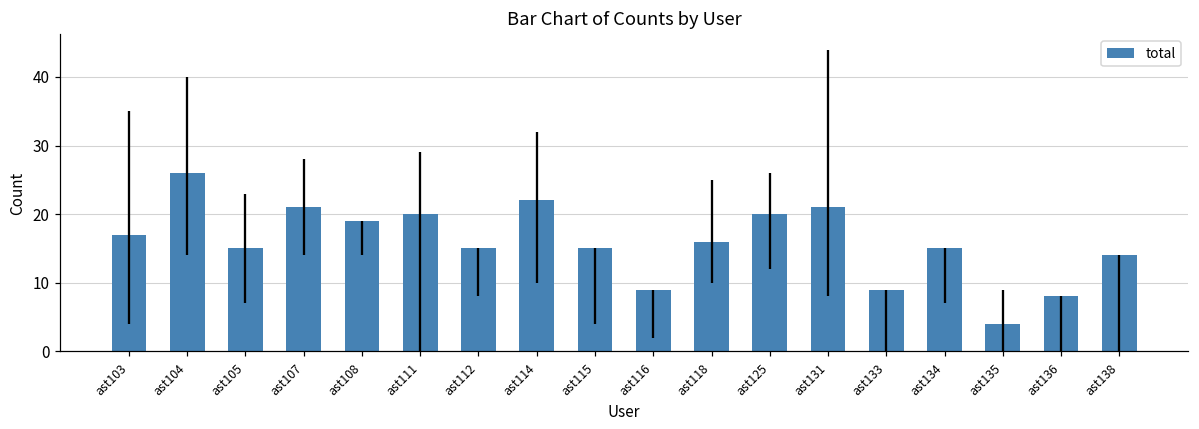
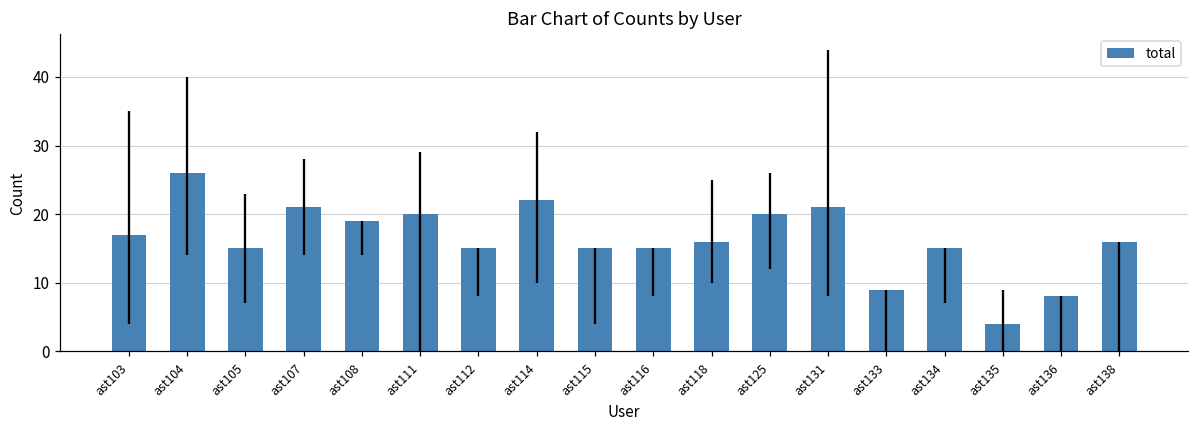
  {
    "ast103": 17,
    "ast104": 26,
    "ast105": 15,
    "ast107": 21,
    "ast108": 19,
    "ast111": 20,
    "ast112": 15,
    "ast114": 22,
    "ast115": 15,
-   "ast116": 9,
+   "ast116": 15,
    "ast118": 16,
    "ast125": 20,
    "ast131": 21,
    "ast133": 9,
    "ast134": 15,
    "ast135": 4,
    "ast136": 8,
-   "ast138": 14
+   "ast138": 16
  }
